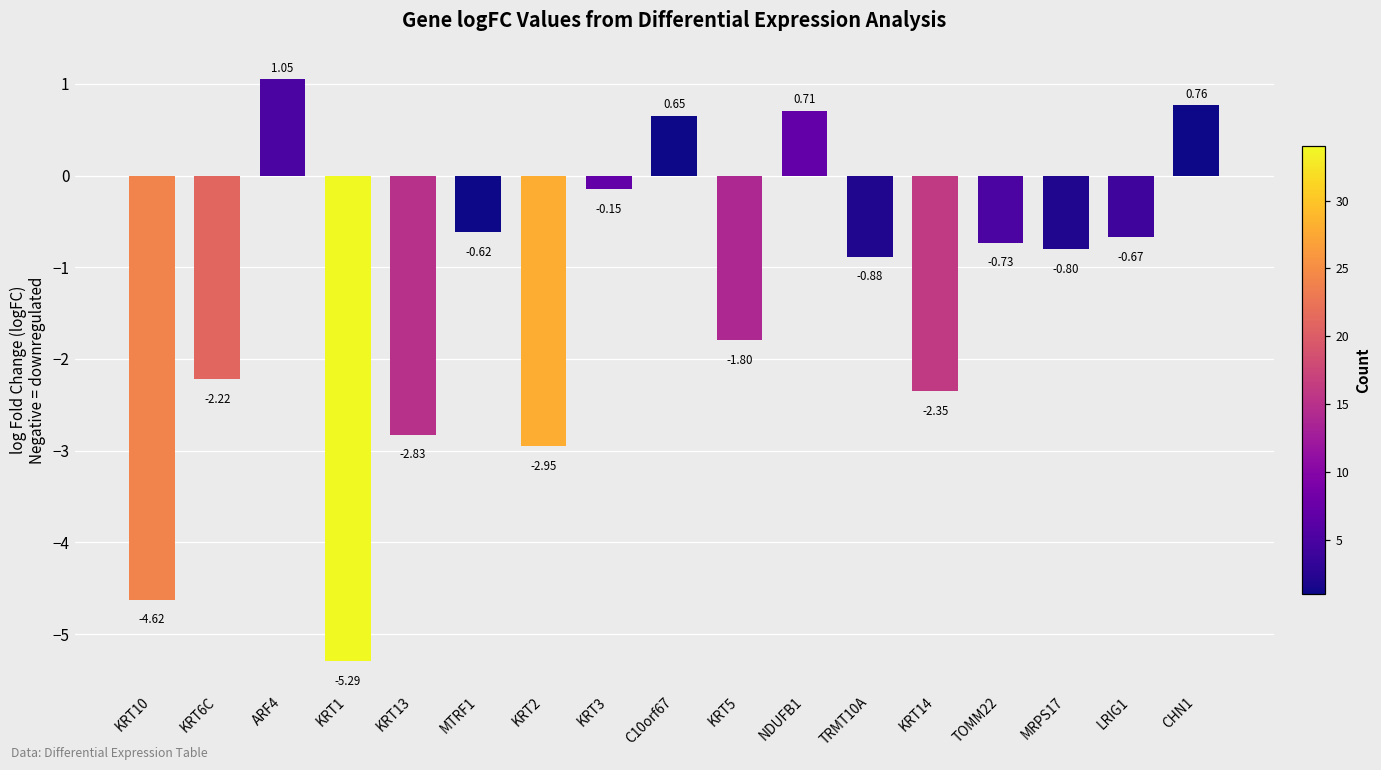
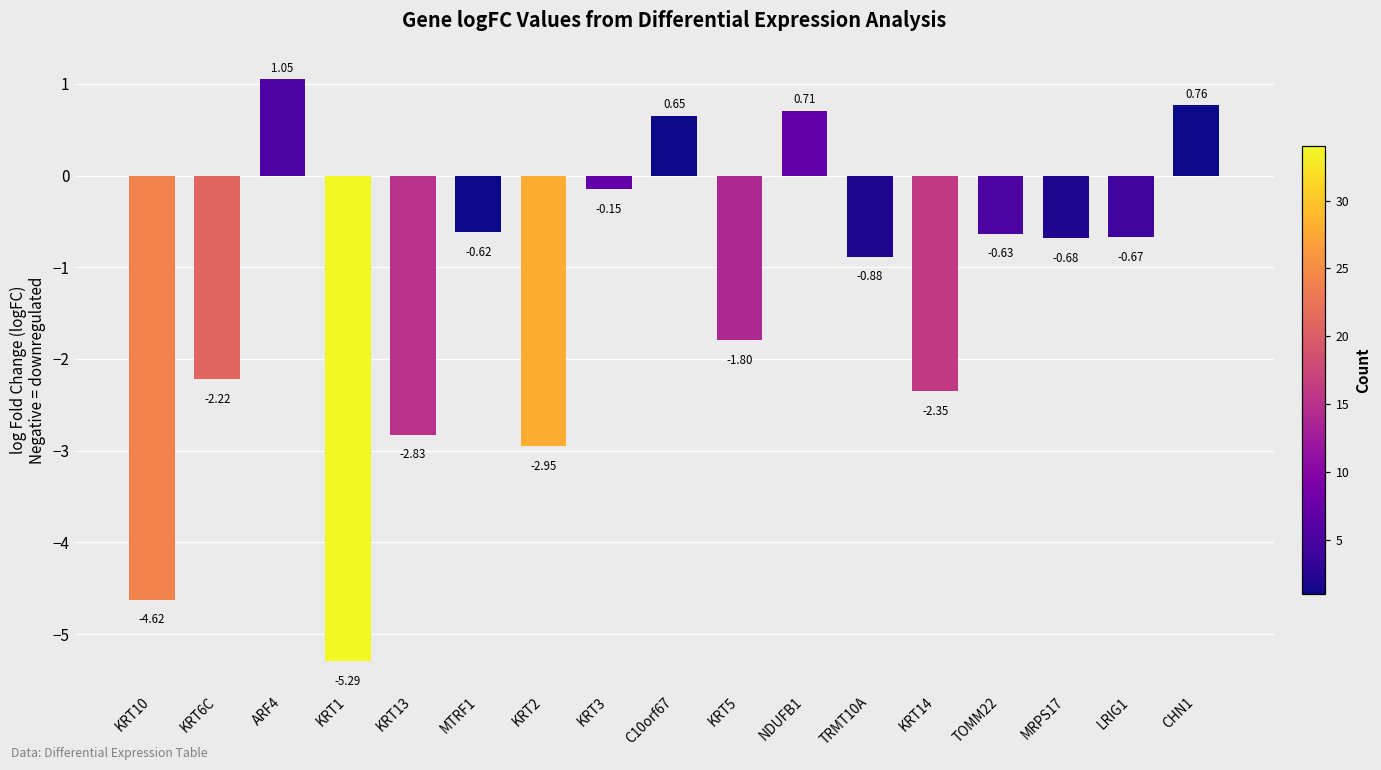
  {
    "KRT10": -4.62,
    "KRT6C": -2.22,
    "ARF4": 1.05,
    "KRT1": -5.29,
    "KRT13": -2.83,
    "MTRF1": -0.62,
    "KRT2": -2.95,
    "KRT3": -0.15,
    "C10orf67": 0.65,
    "KRT5": -1.80,
    "NDUFB1": 0.71,
    "TRMT10A": -0.88,
    "KRT14": -2.35,
-   "TOMM22": -0.73,
-   "MRPS17": -0.80,
+   "TOMM22": -0.63,
+   "MRPS17": -0.68,
    "LRIG1": -0.67,
    "CHN1": 0.76
  }
